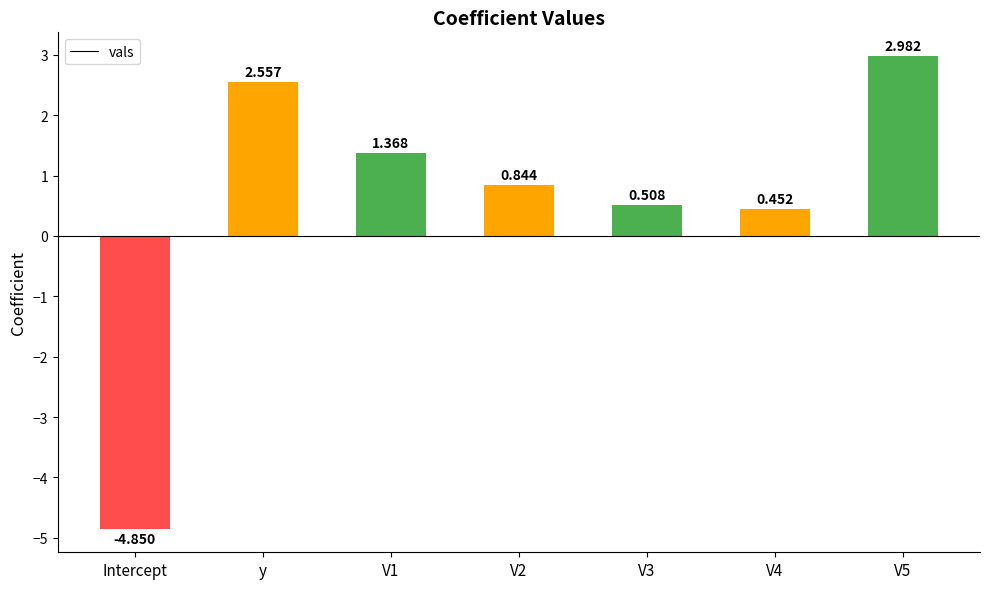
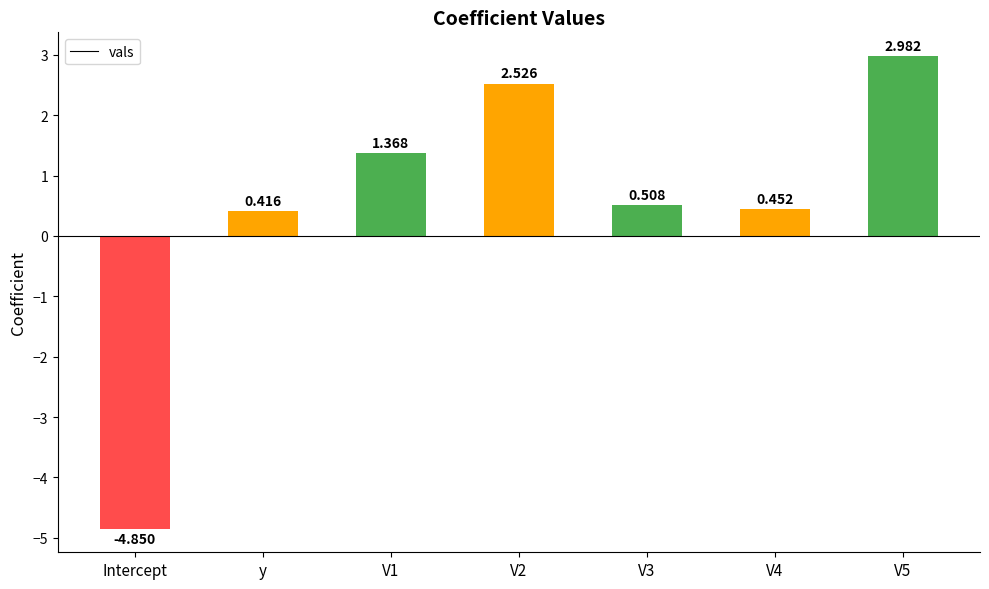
  {
    "Intercept": -4.850,
-   "y": 2.557,
+   "y": 0.416,
    "V1": 1.368,
-   "V2": 0.844,
+   "V2": 2.526,
    "V3": 0.508,
    "V4": 0.452,
    "V5": 2.982
  }
